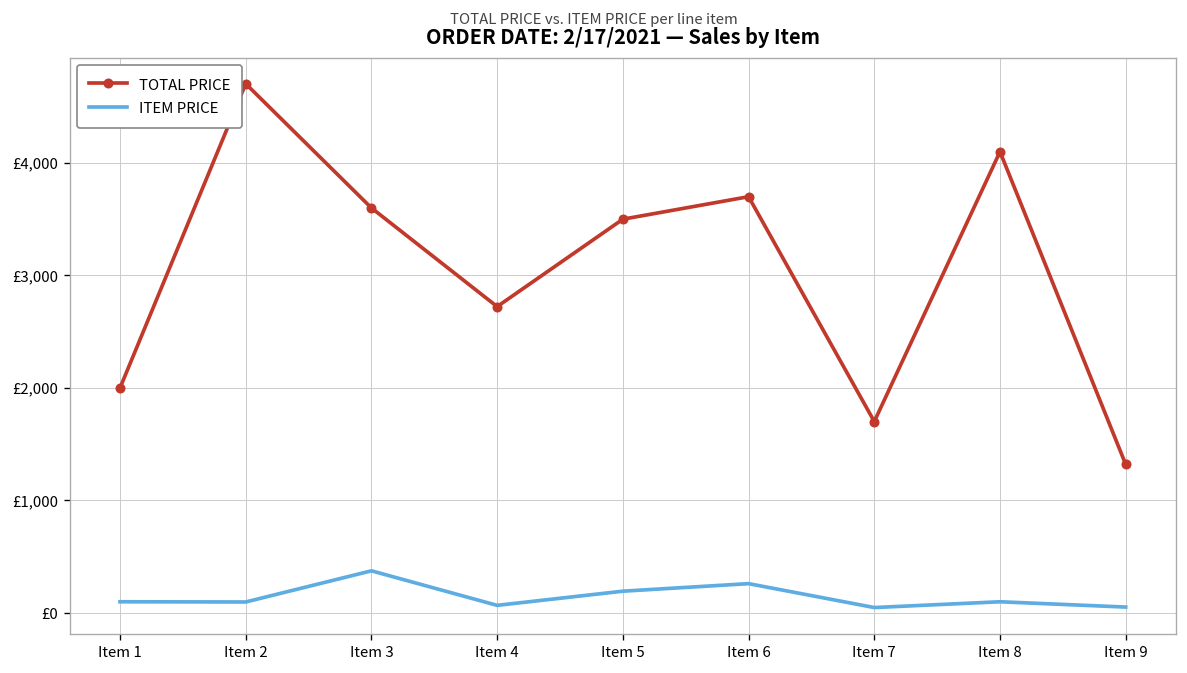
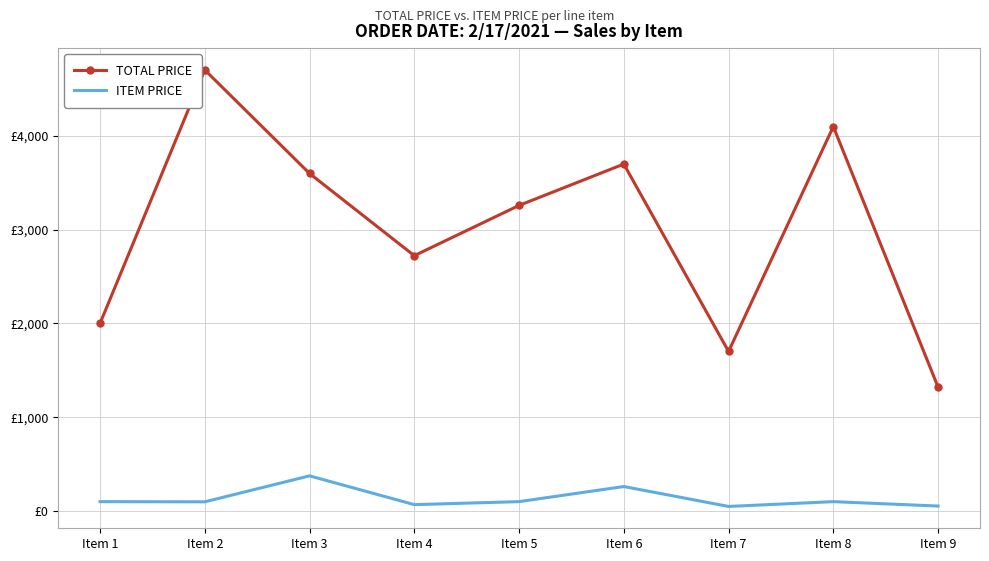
  {
    "TOTAL PRICE": {
      "Item 1": "£2,000",
      "Item 2": "£4,700",
      "Item 3": "£3,600",
      "Item 4": "£2,700",
-     "Item 5": "£3,500",
+     "Item 5": "£3,300",
      "Item 6": "£3,700",
      "Item 7": "£1,700",
      "Item 8": "£4,100",
      "Item 9": "£1,300"
    },
    "ITEM PRICE": {
      "Item 1": "£100",
      "Item 2": "£100",
      "Item 3": "£400",
      "Item 4": "£100",
-     "Item 5": "£200",
+     "Item 5": "£100",
      "Item 6": "£300",
      "Item 7": "£0",
      "Item 8": "£100",
      "Item 9": "£100"
    }
  }
